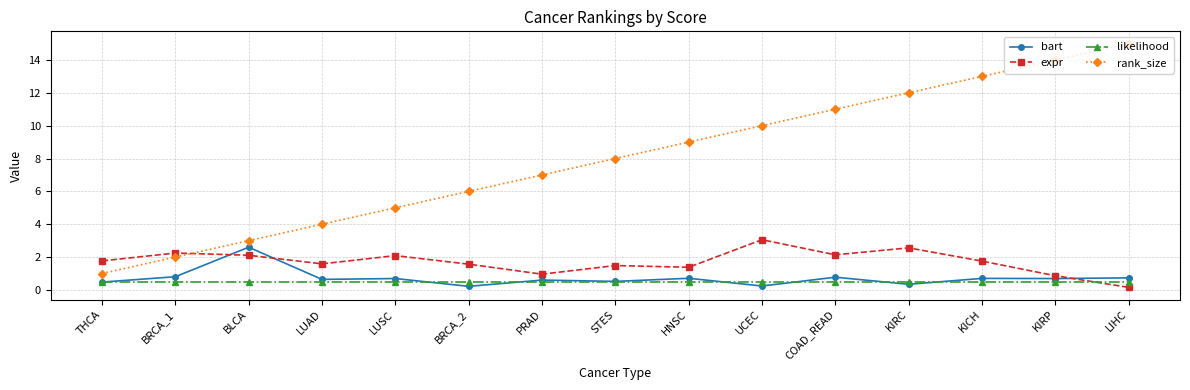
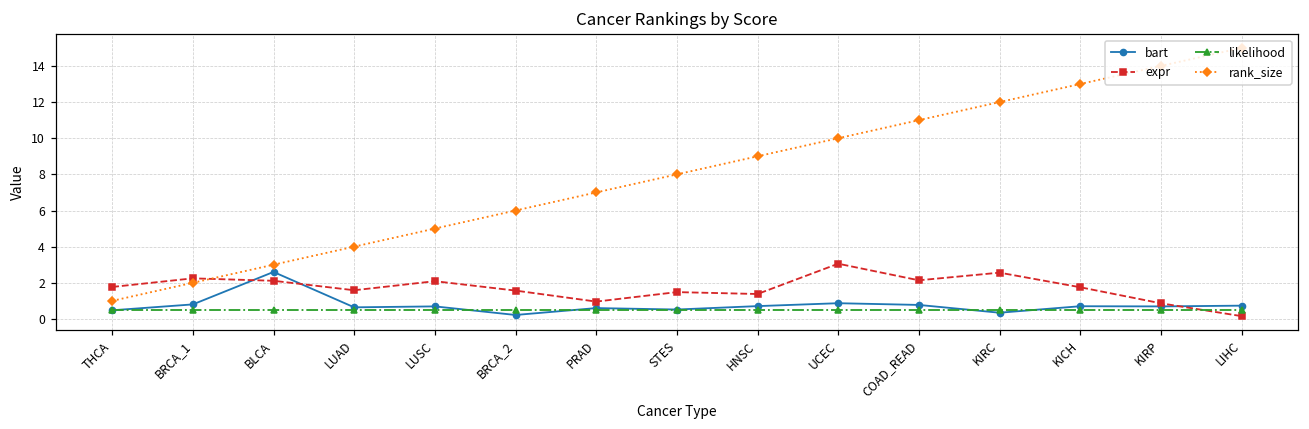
  {
    "bart": {
      "BRCA_1": 0.8,
      "BLCA": 2.6,
      "LUSC": 0.7,
      "BRCA_2": 0.2,
      "HNSC": 0.7,
-     "UCEC": 0.2,
+     "UCEC": 0.9,
      "COAD_READ": 0.8,
      "KIRC": 0.3,
      "KICH": 0.7,
      "KIRP": 0.7,
      "LIHC": 0.7
    },
    "expr": {
      "THCA": 1.8,
      "BRCA_1": 2.2,
      "BLCA": 2.1,
      "LUAD": 1.6,
      "LUSC": 2.1,
      "BRCA_2": 1.6,
      "PRAD": 1.0,
      "STES": 1.5,
      "HNSC": 1.4,
      "UCEC": 3.1,
      "COAD_READ": 2.1,
      "KIRC": 2.6,
      "KICH": 1.8,
      "KIRP": 0.9,
      "LIHC": 0.2
    },
    "likelihood": {
      "BRCA_1": 0.5,
      "BLCA": 0.5,
      "LUSC": 0.5,
      "BRCA_2": 0.5,
      "HNSC": 0.5,
      "UCEC": 0.5,
      "COAD_READ": 0.5,
      "KIRC": 0.5,
      "KICH": 0.5,
      "KIRP": 0.5,
      "LIHC": 0.5
    },
    "rank_size": {
      "THCA": 1.0,
      "BRCA_1": 2.0,
      "BLCA": 3.0,
      "LUAD": 4.0,
      "LUSC": 5.0,
      "BRCA_2": 6.0,
      "PRAD": 7.0,
      "STES": 8.0,
      "HNSC": 9.0,
      "UCEC": 10.0,
      "COAD_READ": 11.0,
      "KIRC": 12.0,
      "KICH": 13.0
    }
  }
